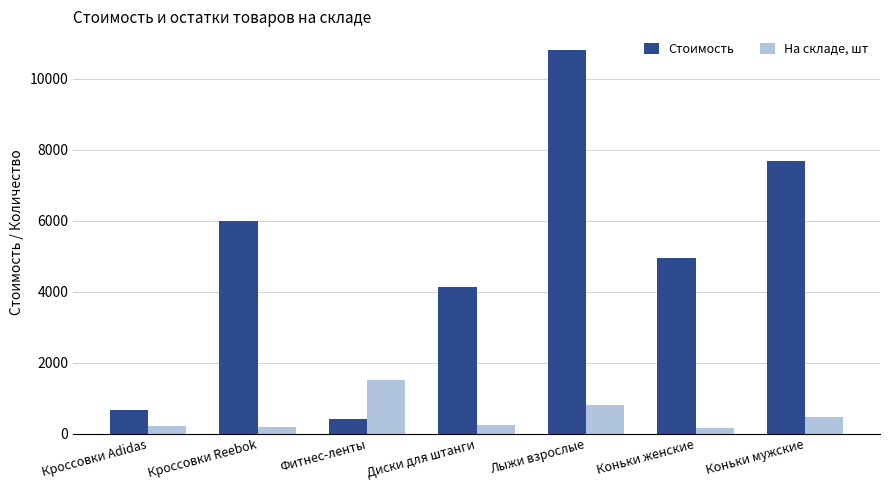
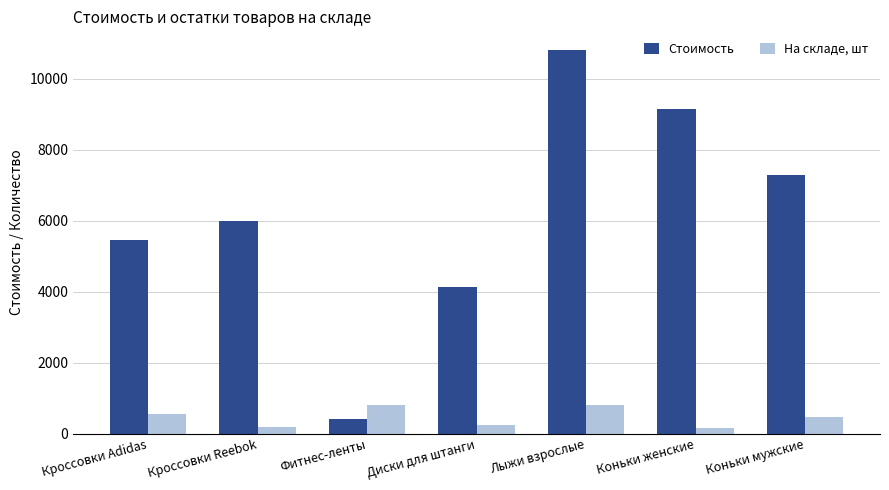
  {
    "Стоимость": {
-     "Кроссовки Adidas": 700,
+     "Кроссовки Adidas": 5500,
      "Кроссовки Reebok": 6000,
      "Фитнес-ленты": 400,
      "Диски для штанги": 4100,
      "Лыжи взрослые": 10800,
-     "Коньки женские": 5000,
-     "Коньки мужские": 7700
+     "Коньки женские": 9100,
+     "Коньки мужские": 7300
    },
    "На складе, шт": {
-     "Кроссовки Adidas": 200,
+     "Кроссовки Adidas": 500,
      "Кроссовки Reebok": 200,
-     "Фитнес-ленты": 1500,
+     "Фитнес-ленты": 800,
      "Диски для штанги": 300,
      "Лыжи взрослые": 800,
      "Коньки женские": 200,
      "Коньки мужские": 500
    }
  }
